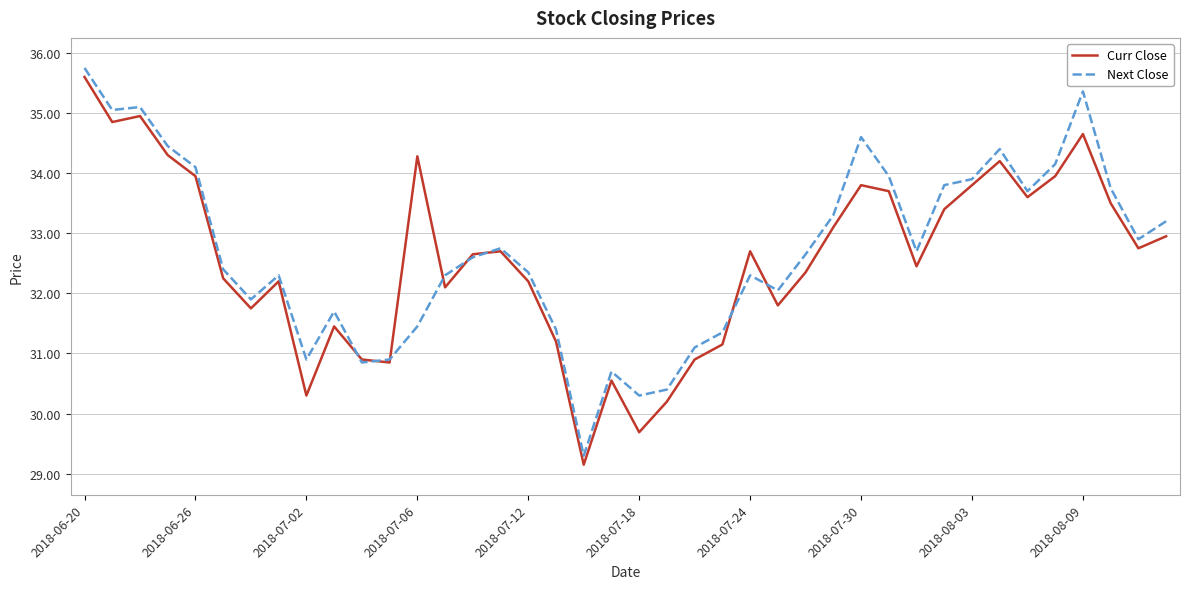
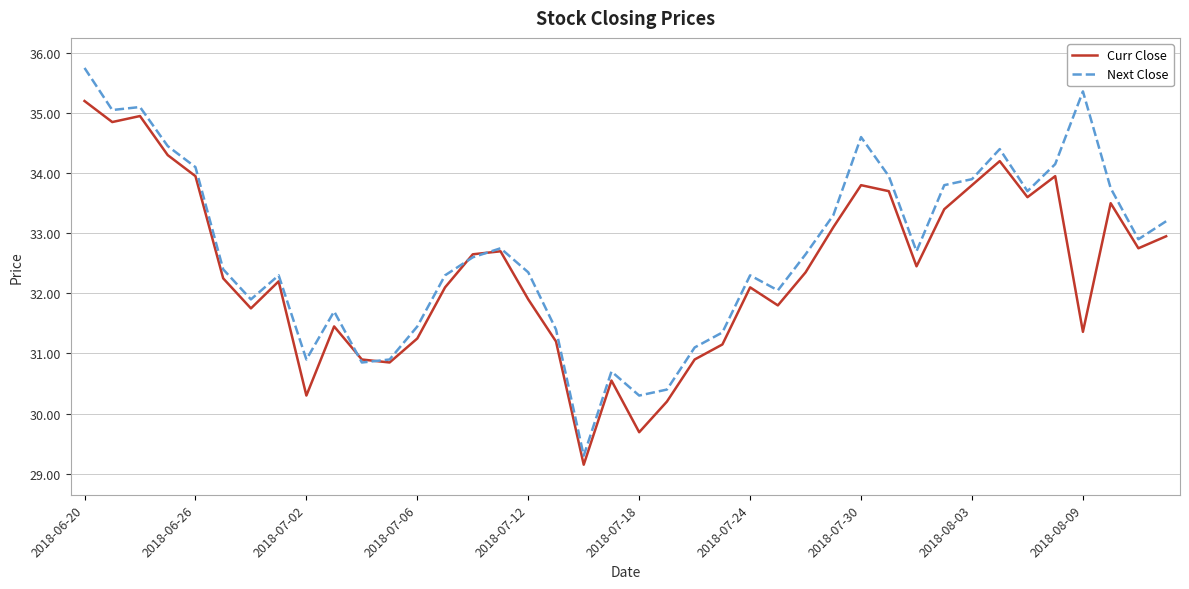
  {
    "Curr Close": {
-     "2018-06-20": 35.6,
+     "2018-06-20": 35.2,
      "2018-06-26": 34.0,
      "2018-07-02": 30.3,
-     "2018-07-06": 34.3,
-     "2018-07-12": 32.2,
+     "2018-07-06": 31.3,
+     "2018-07-12": 31.9,
      "2018-07-18": 29.7,
-     "2018-07-24": 32.7,
+     "2018-07-24": 32.1,
      "2018-07-30": 33.8,
      "2018-08-03": 33.8,
-     "2018-08-09": 34.7
+     "2018-08-09": 31.4
    },
    "Next Close": {
      "2018-06-20": 35.8,
      "2018-06-26": 34.1,
      "2018-07-02": 30.9,
      "2018-07-06": 31.5,
      "2018-07-12": 32.4,
      "2018-07-18": 30.3,
      "2018-07-24": 32.3,
      "2018-07-30": 34.6,
      "2018-08-03": 33.9,
      "2018-08-09": 35.4
    }
  }
